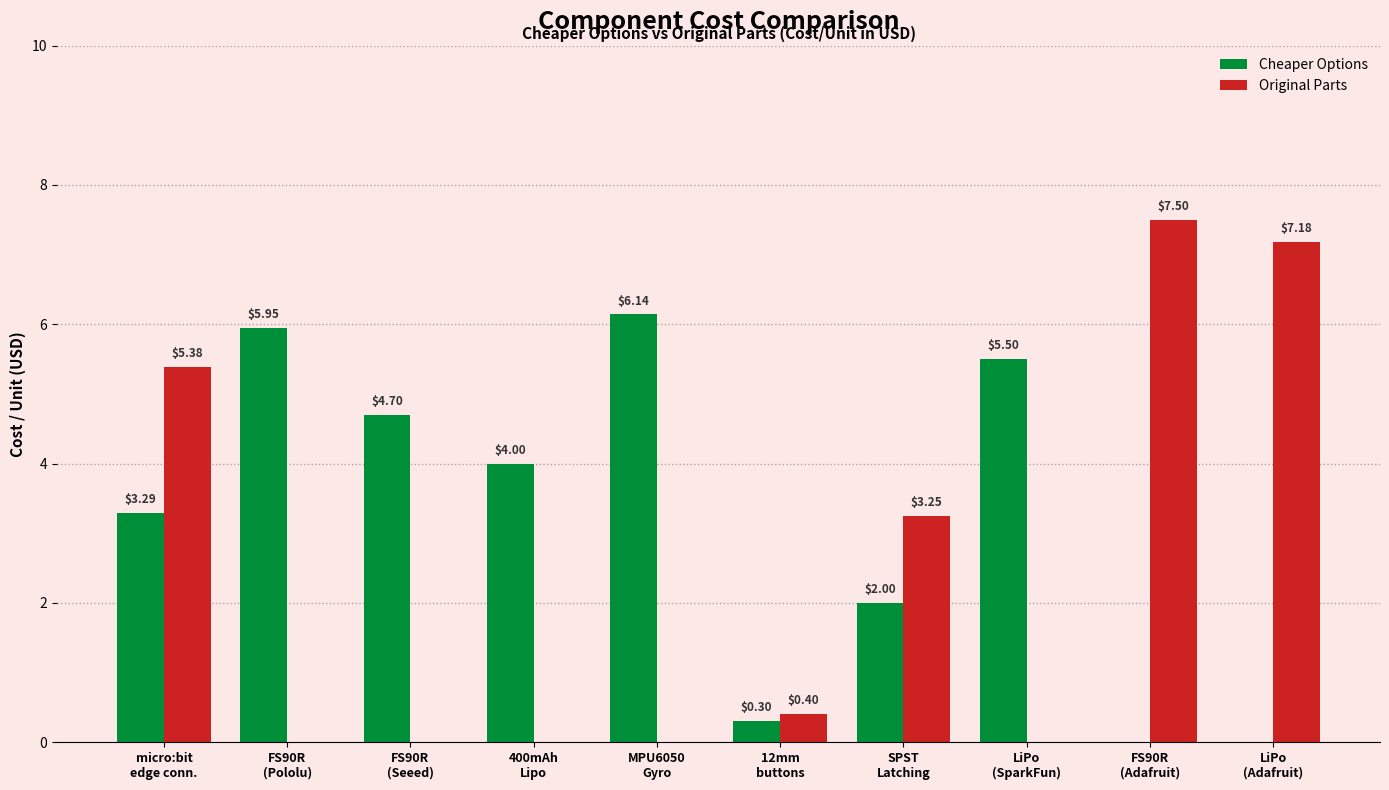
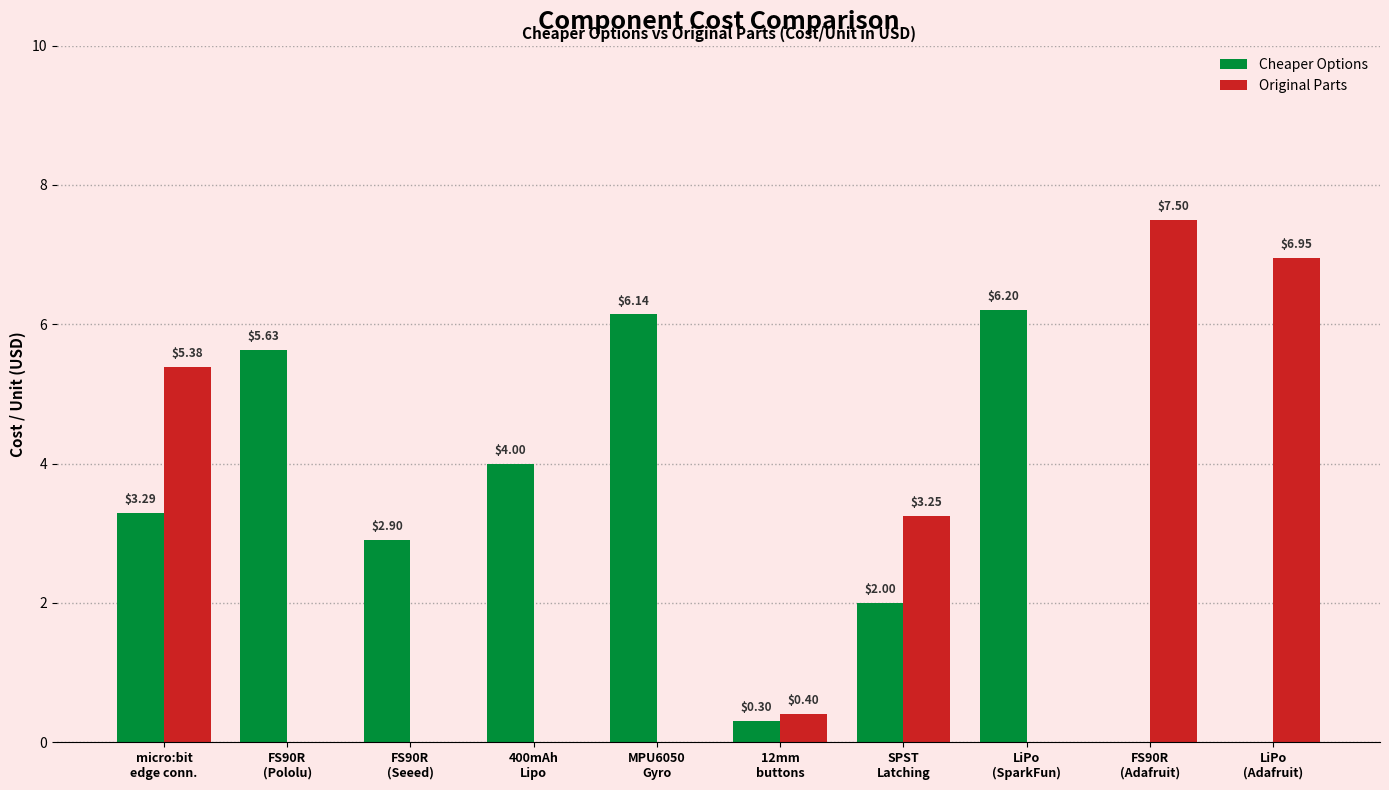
  {
    "Cheaper Options": {
      "micro:bit edge conn.": "$3.29",
-     "FS90R (Pololu)": "$5.95",
-     "FS90R (Seeed)": "$4.70",
+     "FS90R (Pololu)": "$5.63",
+     "FS90R (Seeed)": "$2.90",
      "400mAh Lipo": "$4.00",
      "MPU6050 Gyro": "$6.14",
      "12mm buttons": "$0.30",
      "SPST Latching": "$2.00",
-     "LiPo (SparkFun)": "$5.50"
+     "LiPo (SparkFun)": "$6.20"
    },
    "Original Parts": {
      "micro:bit edge conn.": "$5.38",
      "12mm buttons": "$0.40",
      "SPST Latching": "$3.25",
      "FS90R (Adafruit)": "$7.50",
-     "LiPo (Adafruit)": "$7.18"
+     "LiPo (Adafruit)": "$6.95"
    }
  }
